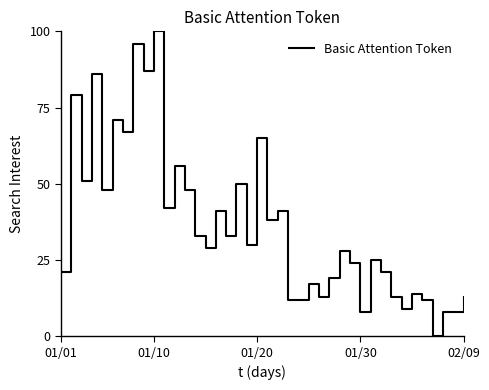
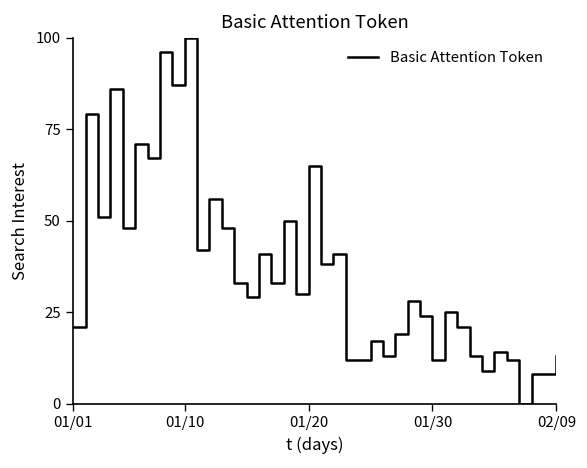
  {
    "01/01": 21,
    "01/10": 100,
    "01/20": 65,
-   "01/30": 8,
+   "01/30": 12,
    "02/09": 13
  }
